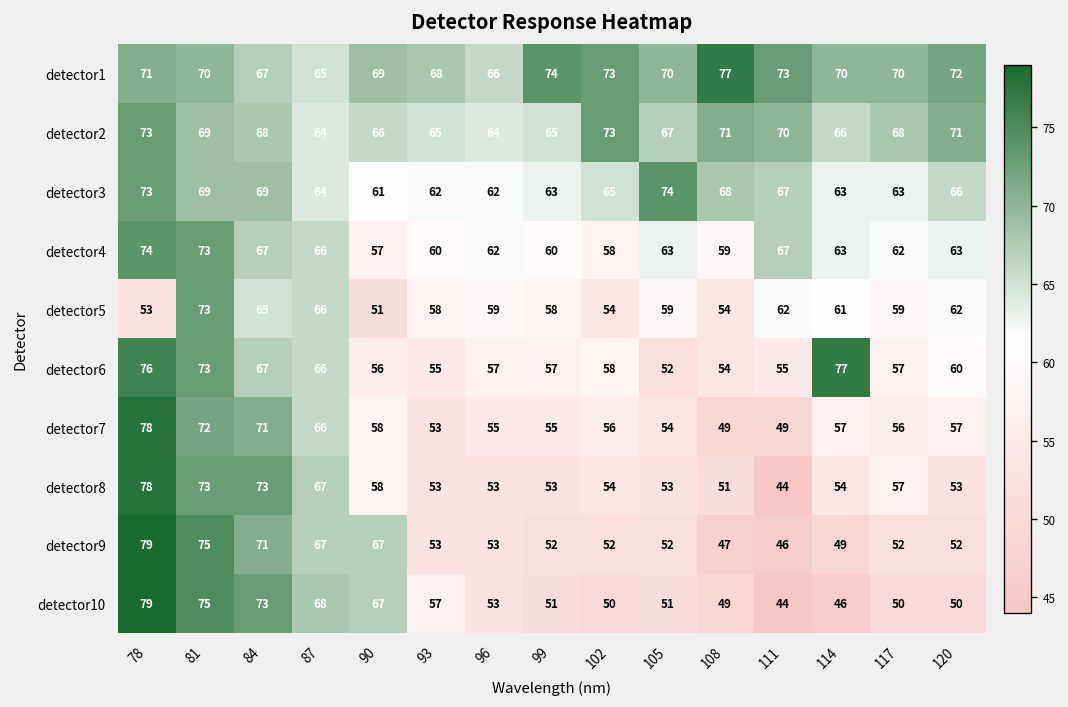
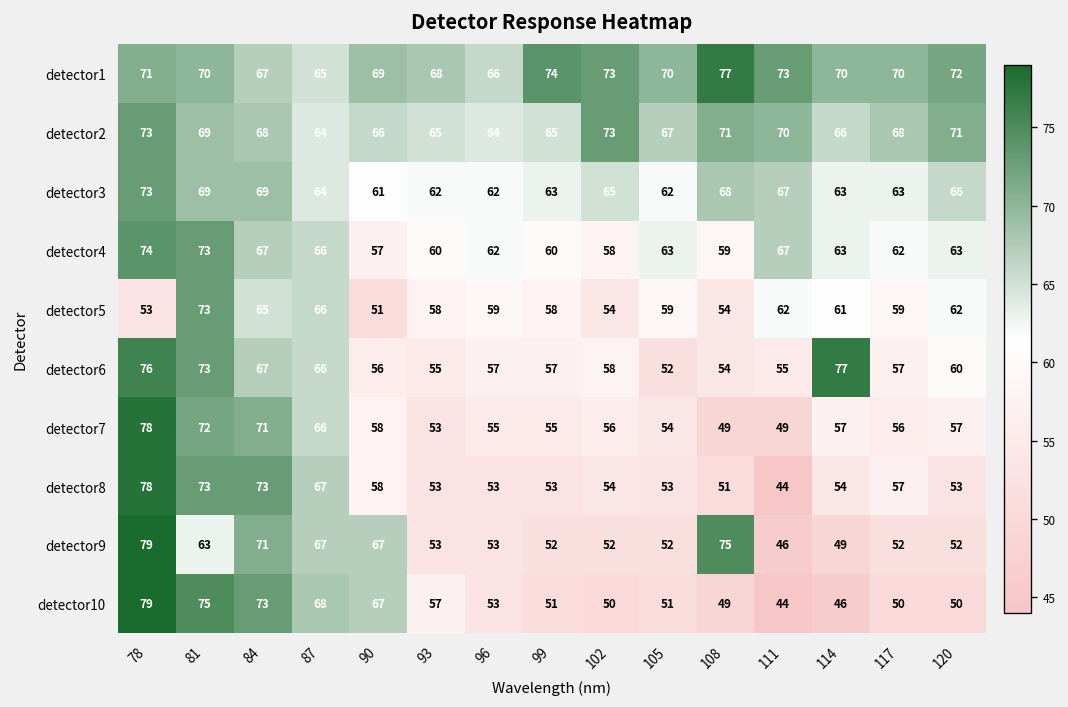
  {
    "detector1": {
      "78": 71,
      "81": 70,
      "84": 67,
      "90": 69,
      "93": 68,
      "96": 66,
      "99": 74,
      "102": 73,
      "105": 70,
      "108": 77,
      "111": 73,
      "114": 70,
      "117": 70,
      "120": 72
    },
    "detector2": {
      "78": 73,
      "81": 69,
      "84": 68,
      "90": 66,
      "102": 73,
      "105": 67,
      "108": 71,
      "111": 70,
      "114": 66,
      "117": 68,
      "120": 71
    },
    "detector3": {
      "78": 73,
      "81": 69,
      "84": 69,
      "90": 61,
      "93": 62,
      "96": 62,
      "99": 63,
-     "105": 74,
+     "105": 62,
      "108": 68,
      "111": 67,
      "114": 63,
      "117": 63,
      "120": 66
    },
    "detector4": {
      "78": 74,
      "81": 73,
      "84": 67,
      "87": 66,
      "90": 57,
      "93": 60,
      "96": 62,
      "99": 60,
      "102": 58,
      "105": 63,
      "108": 59,
      "111": 67,
      "114": 63,
      "117": 62,
      "120": 63
    },
    "detector5": {
      "78": 53,
      "81": 73,
      "87": 66,
      "90": 51,
      "93": 58,
      "96": 59,
      "99": 58,
      "102": 54,
      "105": 59,
      "108": 54,
      "111": 62,
      "114": 61,
      "117": 59,
      "120": 62
    },
    "detector6": {
      "78": 76,
      "81": 73,
      "84": 67,
      "87": 66,
      "90": 56,
      "93": 55,
      "96": 57,
      "99": 57,
      "102": 58,
      "105": 52,
      "108": 54,
      "111": 55,
      "114": 77,
      "117": 57,
      "120": 60
    },
    "detector7": {
      "78": 78,
      "81": 72,
      "84": 71,
      "87": 66,
      "90": 58,
      "93": 53,
      "96": 55,
      "99": 55,
      "102": 56,
      "105": 54,
      "108": 49,
      "111": 49,
      "114": 57,
      "117": 56,
      "120": 57
    },
    "detector8": {
      "78": 78,
      "81": 73,
      "84": 73,
      "87": 67,
      "90": 58,
      "93": 53,
      "96": 53,
      "99": 53,
      "102": 54,
      "105": 53,
      "108": 51,
      "111": 44,
      "114": 54,
      "117": 57,
      "120": 53
    },
    "detector9": {
      "78": 79,
-     "81": 75,
+     "81": 63,
      "84": 71,
      "87": 67,
      "90": 67,
      "93": 53,
      "96": 53,
      "99": 52,
      "102": 52,
      "105": 52,
-     "108": 47,
+     "108": 75,
      "111": 46,
      "114": 49,
      "117": 52,
      "120": 52
    },
    "detector10": {
      "78": 79,
      "81": 75,
      "84": 73,
      "87": 68,
      "90": 67,
      "93": 57,
      "96": 53,
      "99": 51,
      "102": 50,
      "105": 51,
      "108": 49,
      "111": 44,
      "114": 46,
      "117": 50,
      "120": 50
    }
  }
